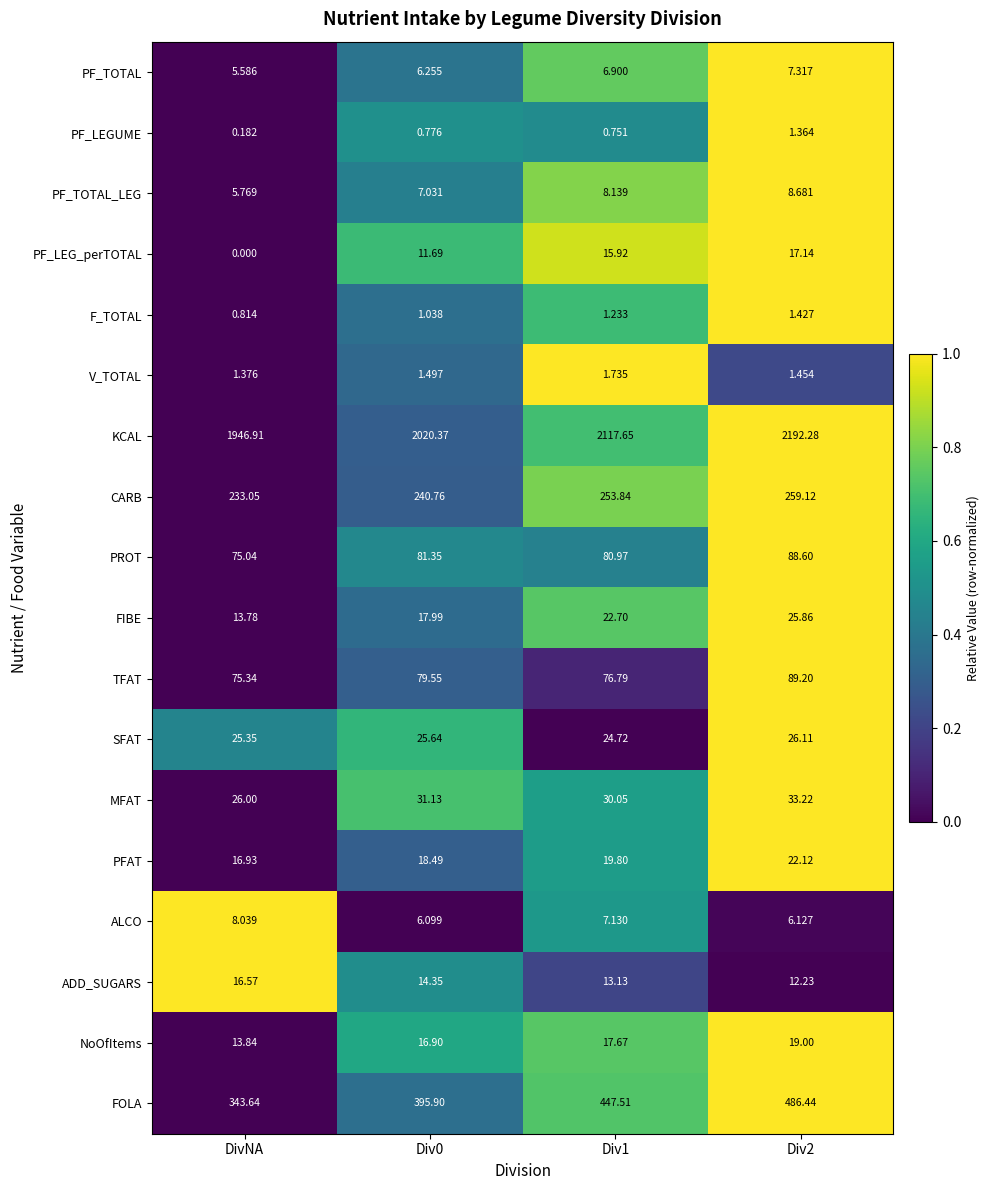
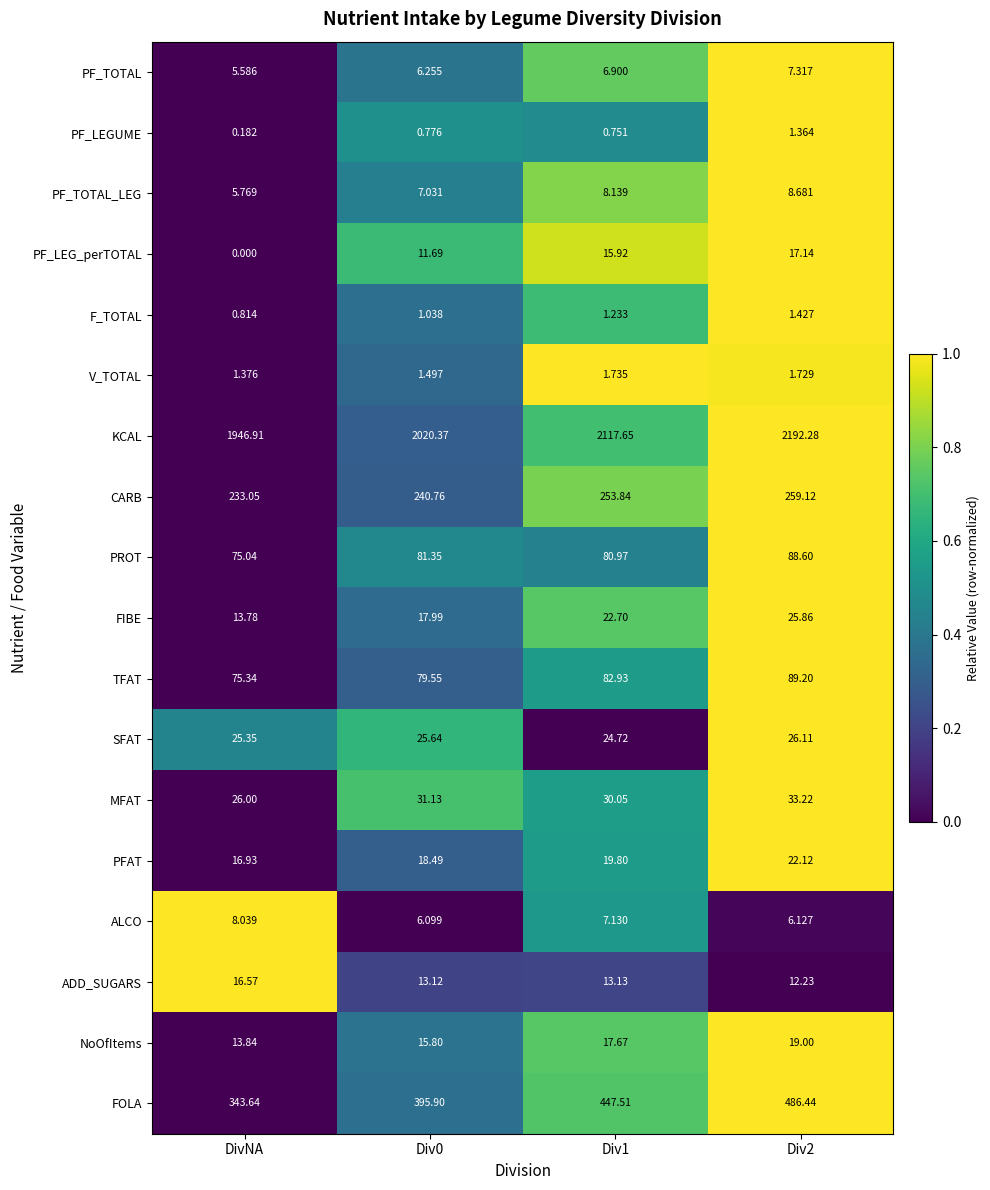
  {
    "PF_TOTAL": {
      "DivNA": 5.586,
      "Div0": 6.255,
      "Div1": 6.900,
      "Div2": 7.317
    },
    "PF_LEGUME": {
      "DivNA": 0.182,
      "Div0": 0.776,
      "Div1": 0.751,
      "Div2": 1.364
    },
    "PF_TOTAL_LEG": {
      "DivNA": 5.769,
      "Div0": 7.031,
      "Div1": 8.139,
      "Div2": 8.681
    },
    "PF_LEG_perTOTAL": {
      "DivNA": 0.000,
      "Div0": 11.69,
      "Div1": 15.92,
      "Div2": 17.14
    },
    "F_TOTAL": {
      "DivNA": 0.814,
      "Div0": 1.038,
      "Div1": 1.233,
      "Div2": 1.427
    },
    "V_TOTAL": {
      "DivNA": 1.376,
      "Div0": 1.497,
      "Div1": 1.735,
-     "Div2": 1.454
+     "Div2": 1.729
    },
    "KCAL": {
      "DivNA": 1946.91,
      "Div0": 2020.37,
      "Div1": 2117.65,
      "Div2": 2192.28
    },
    "CARB": {
      "DivNA": 233.05,
      "Div0": 240.76,
      "Div1": 253.84,
      "Div2": 259.12
    },
    "PROT": {
      "DivNA": 75.04,
      "Div0": 81.35,
      "Div1": 80.97,
      "Div2": 88.60
    },
    "FIBE": {
      "DivNA": 13.78,
      "Div0": 17.99,
      "Div1": 22.70,
      "Div2": 25.86
    },
    "TFAT": {
      "DivNA": 75.34,
      "Div0": 79.55,
-     "Div1": 76.79,
+     "Div1": 82.93,
      "Div2": 89.20
    },
    "SFAT": {
      "DivNA": 25.35,
      "Div0": 25.64,
      "Div1": 24.72,
      "Div2": 26.11
    },
    "MFAT": {
      "DivNA": 26.00,
      "Div0": 31.13,
      "Div1": 30.05,
      "Div2": 33.22
    },
    "PFAT": {
      "DivNA": 16.93,
      "Div0": 18.49,
      "Div1": 19.80,
      "Div2": 22.12
    },
    "ALCO": {
      "DivNA": 8.039,
      "Div0": 6.099,
      "Div1": 7.130,
      "Div2": 6.127
    },
    "ADD_SUGARS": {
      "DivNA": 16.57,
-     "Div0": 14.35,
+     "Div0": 13.12,
      "Div1": 13.13,
      "Div2": 12.23
    },
    "NoOfItems": {
      "DivNA": 13.84,
-     "Div0": 16.90,
+     "Div0": 15.80,
      "Div1": 17.67,
      "Div2": 19.00
    },
    "FOLA": {
      "DivNA": 343.64,
      "Div0": 395.90,
      "Div1": 447.51,
      "Div2": 486.44
    }
  }
